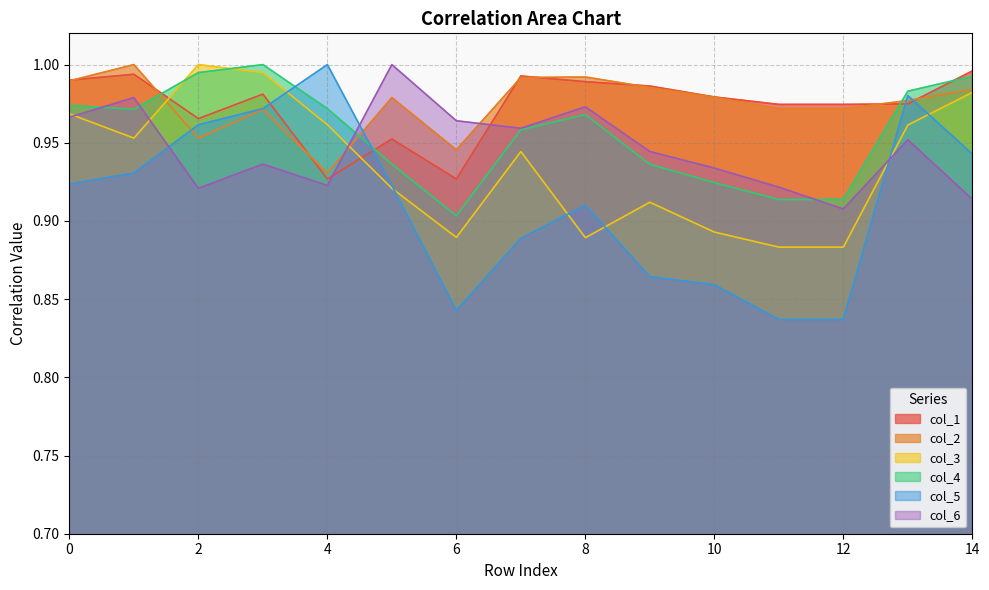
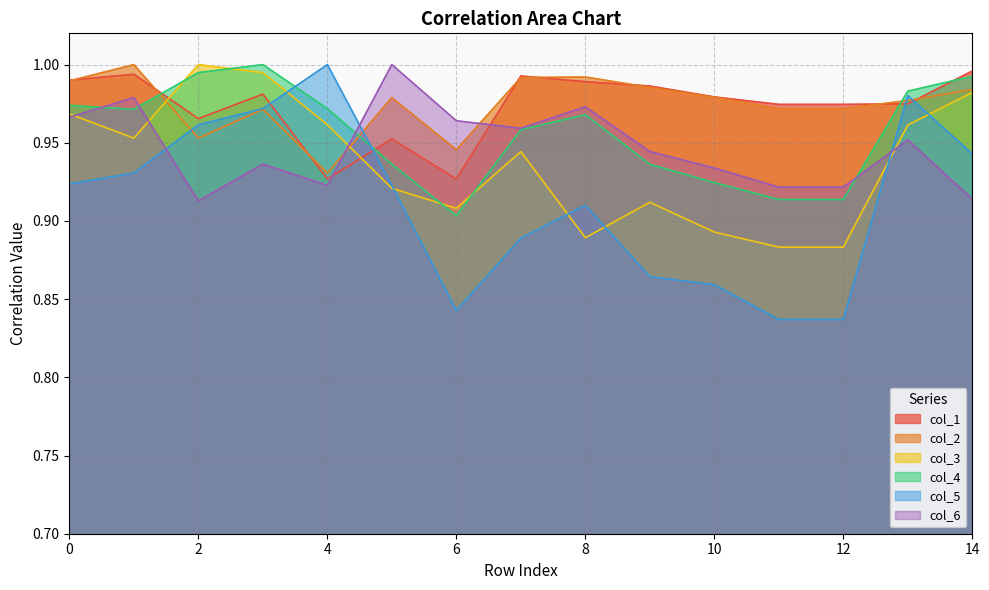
  {
    "col_3": {
      "0": 0.968,
      "2": 1.000,
      "4": 0.962,
-     "6": 0.889,
+     "6": 0.908,
      "8": 0.889,
      "10": 0.893,
      "12": 0.883,
      "14": 0.982
    },
    "col_4": {
      "0": 0.974,
      "2": 0.995,
      "4": 0.972,
      "6": 0.903,
      "8": 0.968,
      "10": 0.925,
      "12": 0.914,
      "14": 0.993
    },
    "col_5": {
      "0": 0.924,
      "2": 0.962,
      "4": 1.000,
      "6": 0.843,
      "8": 0.910,
      "10": 0.859,
      "12": 0.837,
      "14": 0.943
    },
    "col_6": {
      "0": 0.966,
-     "2": 0.921,
+     "2": 0.913,
      "4": 0.923,
      "6": 0.964,
      "8": 0.973,
      "10": 0.934,
-     "12": 0.908,
+     "12": 0.922,
      "14": 0.914
    }
  }
